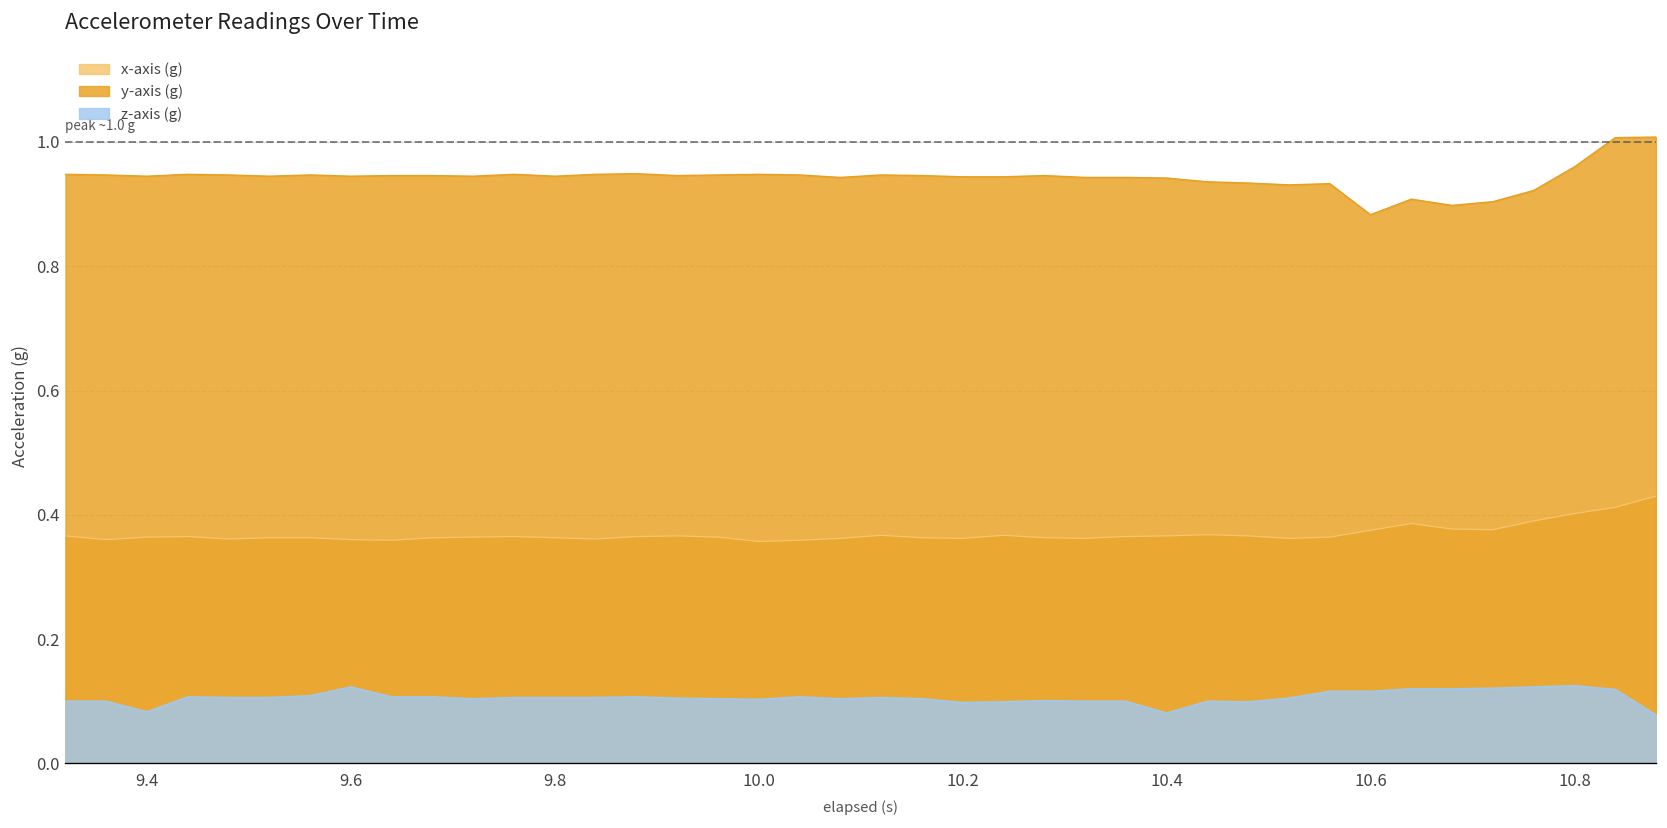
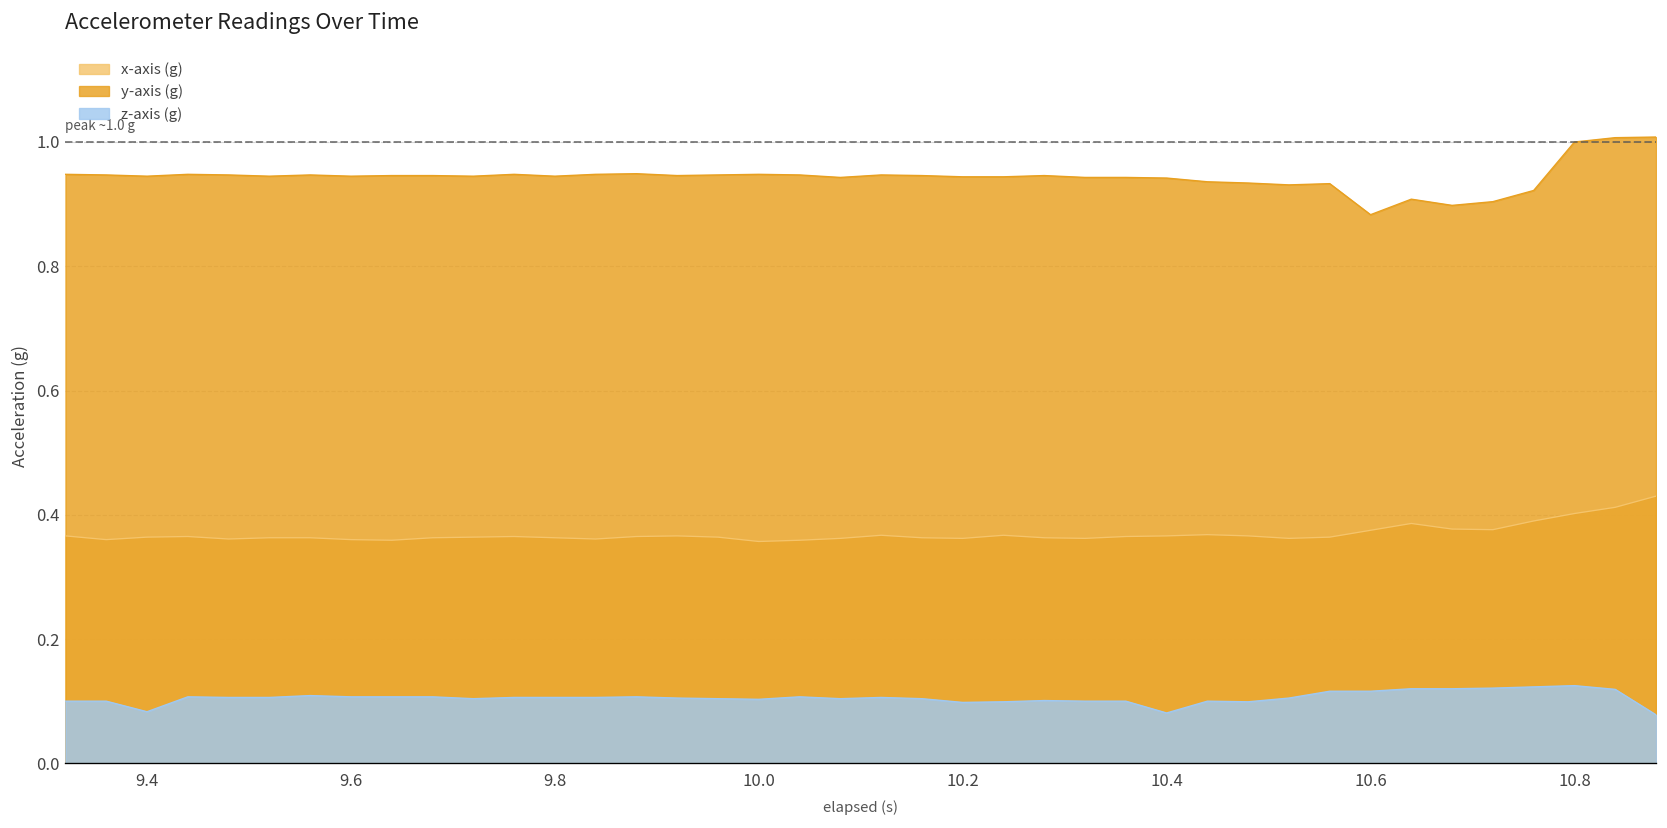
  {
    "x-axis (g)": {
      "9.4": 0.36,
      "9.6": 0.36,
      "9.8": 0.36,
      "10.0": 0.36,
      "10.2": 0.36,
      "10.4": 0.37,
      "10.6": 0.38,
      "10.8": 0.40
    },
    "y-axis (g)": {
      "9.4": 0.95,
      "9.6": 0.95,
      "9.8": 0.95,
      "10.0": 0.95,
      "10.2": 0.94,
      "10.4": 0.94,
      "10.6": 0.88,
-     "10.8": 0.96
+     "10.8": 1.00
    },
    "z-axis (g)": {
      "9.4": 0.08,
-     "9.6": 0.12,
+     "9.6": 0.11,
      "9.8": 0.11,
      "10.0": 0.10,
      "10.2": 0.10,
      "10.4": 0.08,
      "10.6": 0.12,
      "10.8": 0.13
    }
  }
